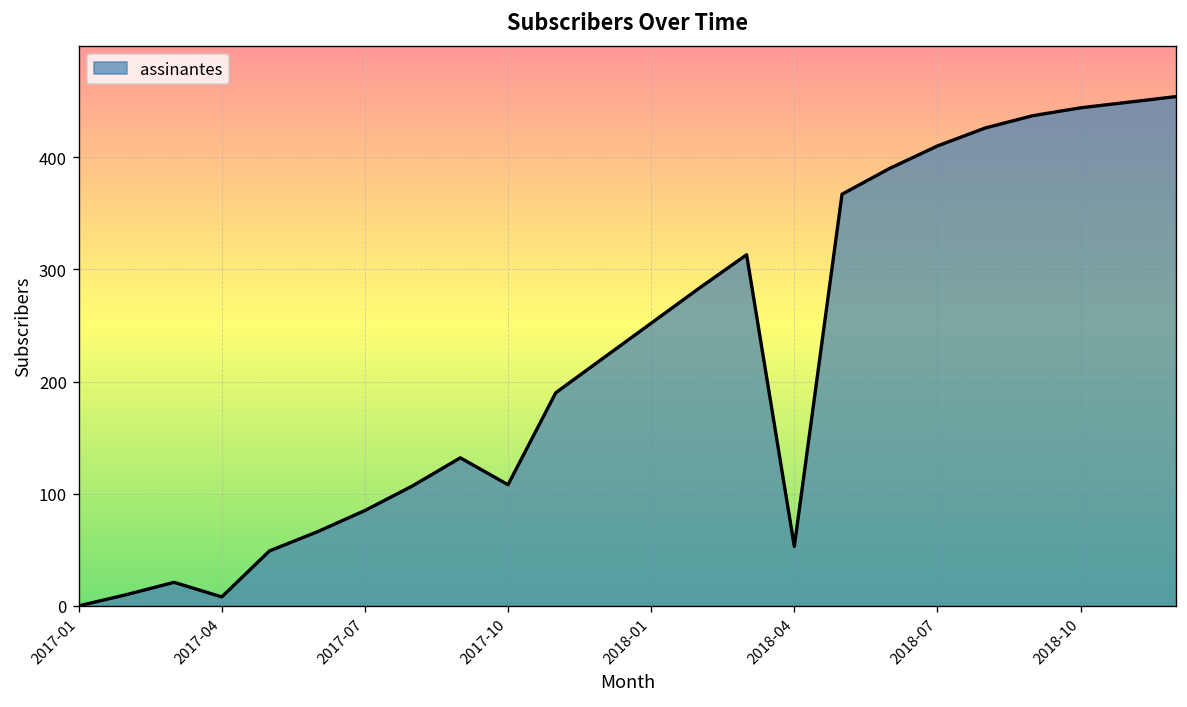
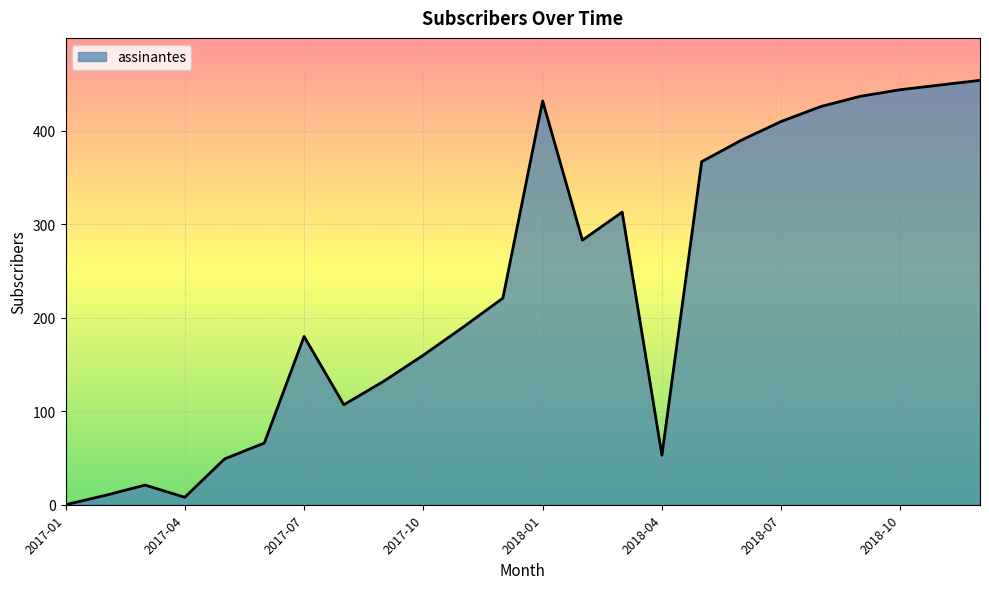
  {
    "2017-01": 0,
    "2017-04": 10,
-   "2017-07": 90,
-   "2017-10": 110,
-   "2018-01": 250,
+   "2017-07": 180,
+   "2017-10": 160,
+   "2018-01": 430,
    "2018-04": 50,
    "2018-07": 410,
    "2018-10": 440
  }
